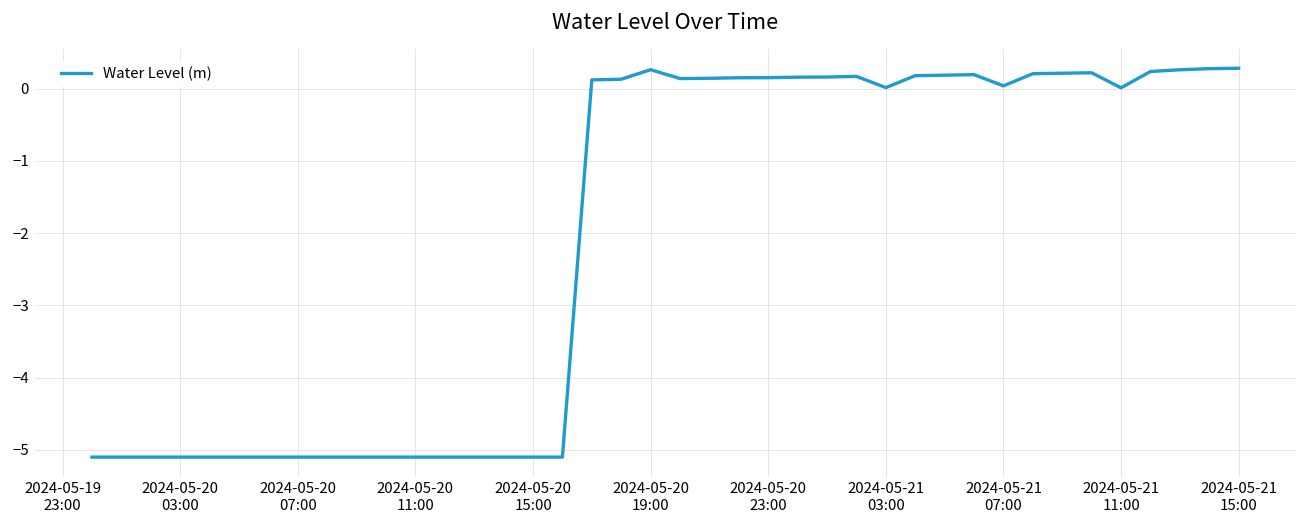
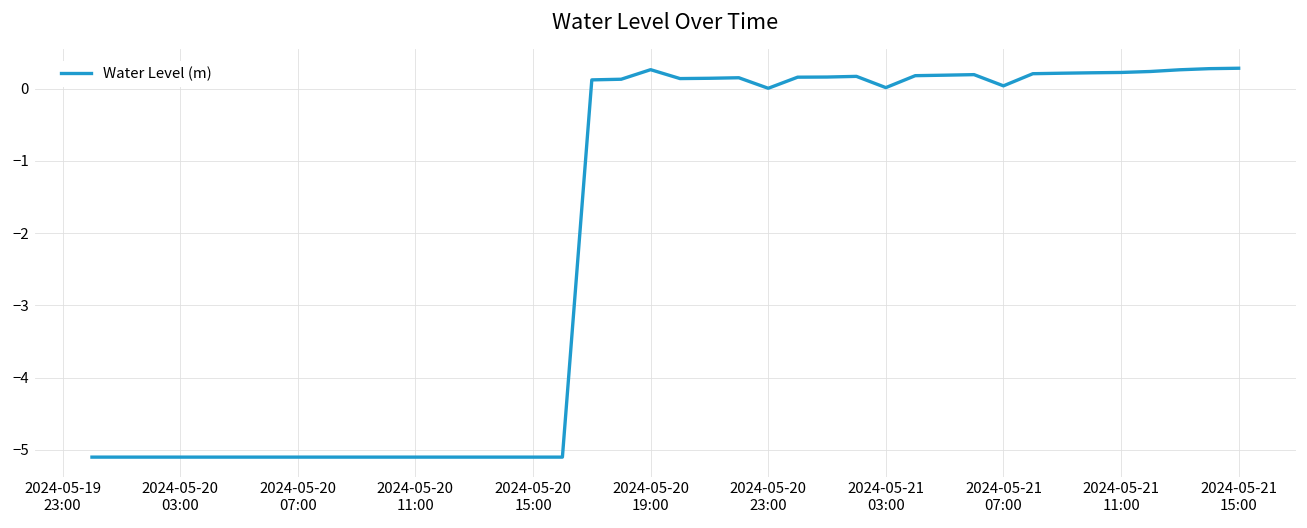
  {
    "2024-05-20 03:00": -5.1,
    "2024-05-20 07:00": -5.1,
    "2024-05-20 11:00": -5.1,
    "2024-05-20 15:00": -5.1,
    "2024-05-20 19:00": 0.3,
-   "2024-05-20 23:00": 0.2,
+   "2024-05-20 23:00": 0.0,
    "2024-05-21 03:00": 0.0,
    "2024-05-21 07:00": 0.0,
-   "2024-05-21 11:00": 0.0,
+   "2024-05-21 11:00": 0.2,
    "2024-05-21 15:00": 0.3
  }
